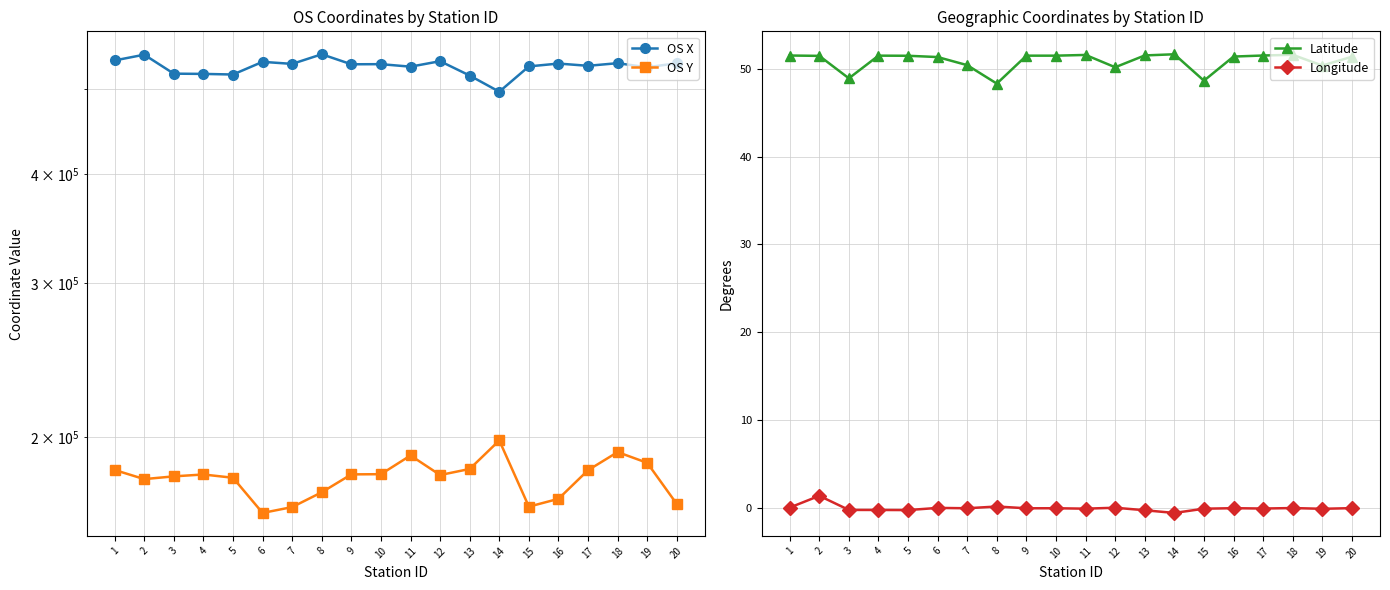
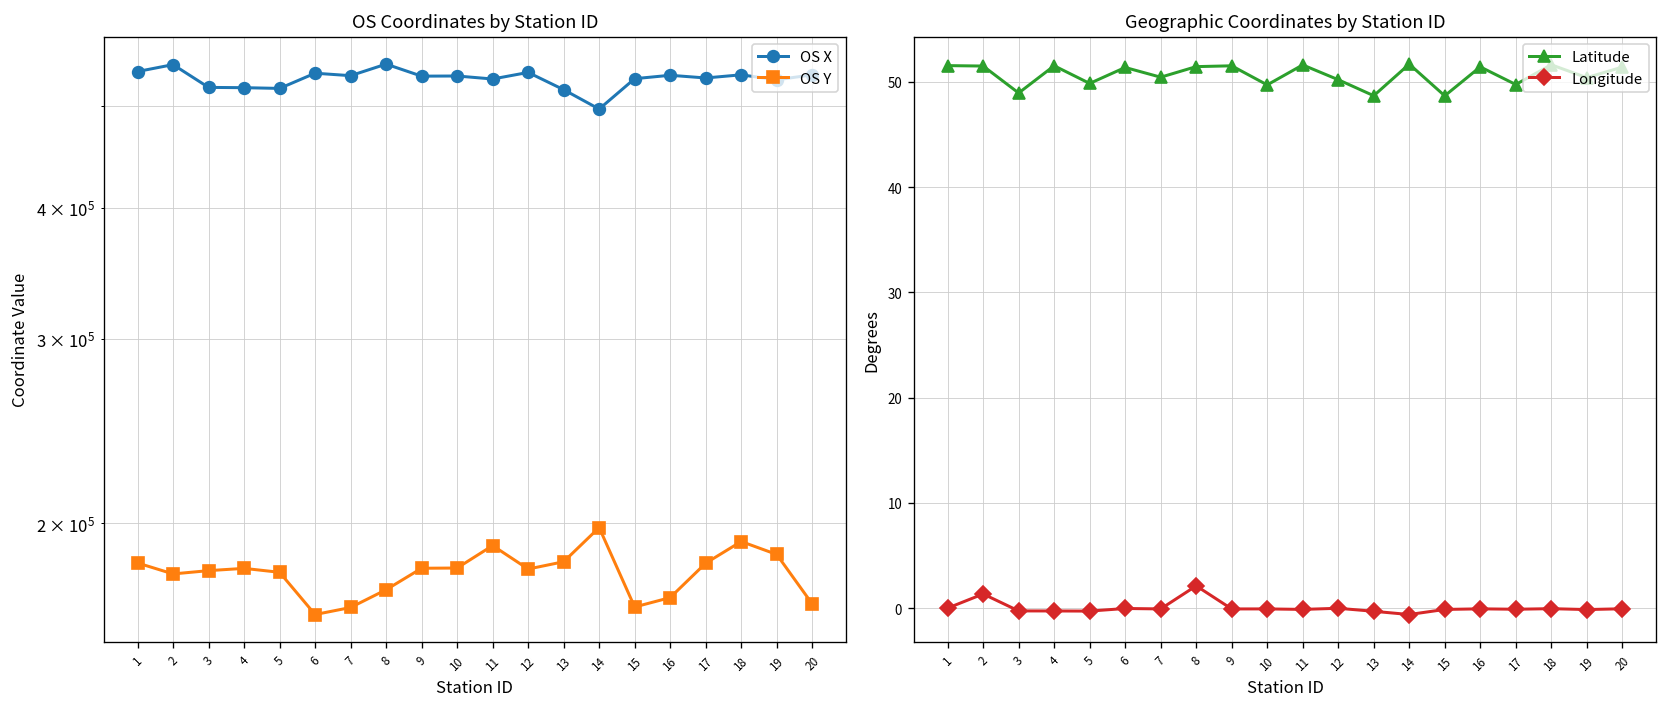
  {
    "Geographic Coordinates by Station ID": {
      "Latitude": {
        "1": 52,
        "2": 51,
        "3": 49,
        "4": 52,
-       "5": 52,
+       "5": 50,
        "6": 51,
        "7": 50,
-       "8": 48,
+       "8": 51,
        "9": 52,
-       "10": 52,
+       "10": 50,
        "11": 52,
        "12": 50,
-       "13": 52,
+       "13": 49,
        "14": 52,
        "15": 49,
        "16": 51,
-       "17": 52
+       "17": 50
      },
      "Longitude": {
        "1": 0,
        "2": 1,
        "3": 0,
        "4": 0,
        "5": 0,
        "6": 0,
        "7": 0,
-       "8": 0,
+       "8": 2,
        "9": 0,
        "10": 0,
        "11": 0,
        "12": 0,
        "13": 0,
        "14": -1,
        "15": 0,
        "16": 0,
        "17": 0,
        "18": 0,
        "19": 0,
        "20": 0
      }
    }
  }
